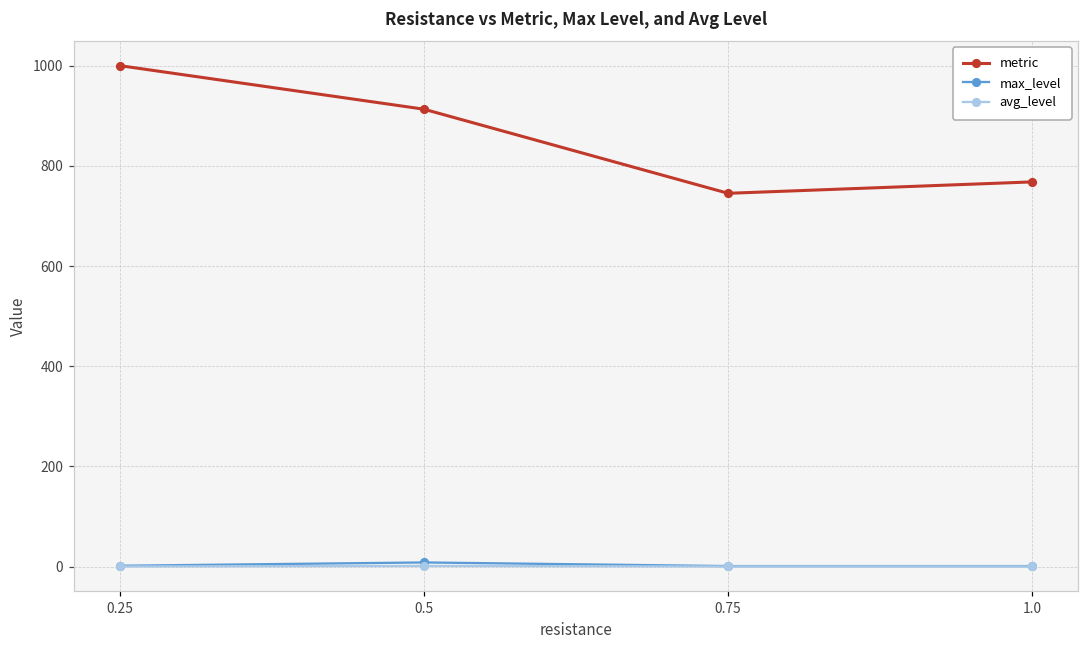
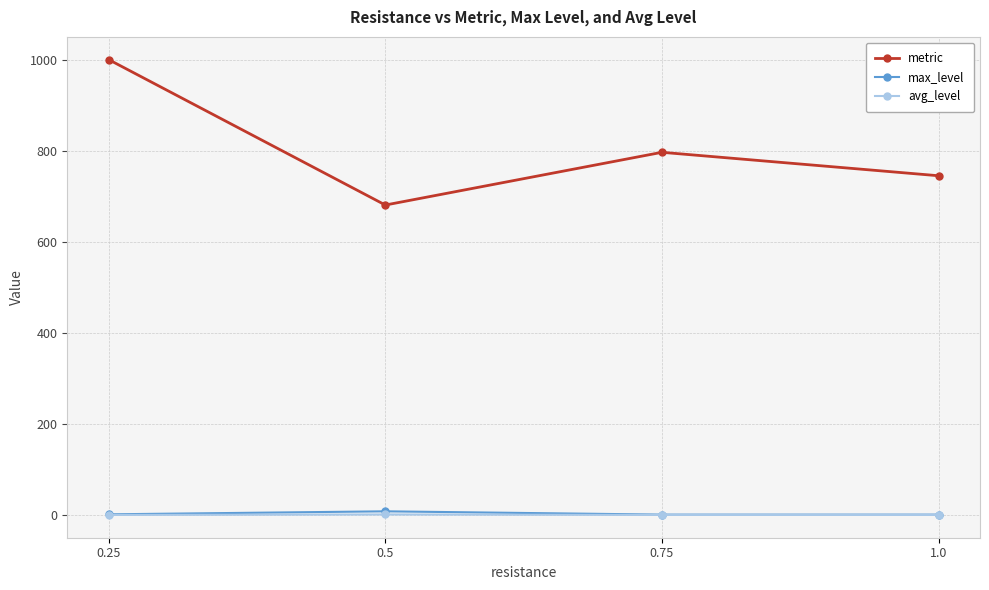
  {
    "metric": {
      "0.25": 1000,
-     "0.5": 910,
-     "0.75": 750,
-     "1.0": 770
+     "0.5": 680,
+     "0.75": 800,
+     "1.0": 750
    },
    "max_level": {
      "0.5": 10
    },
    "avg_level": {
      "0.5": 0
    }
  }
